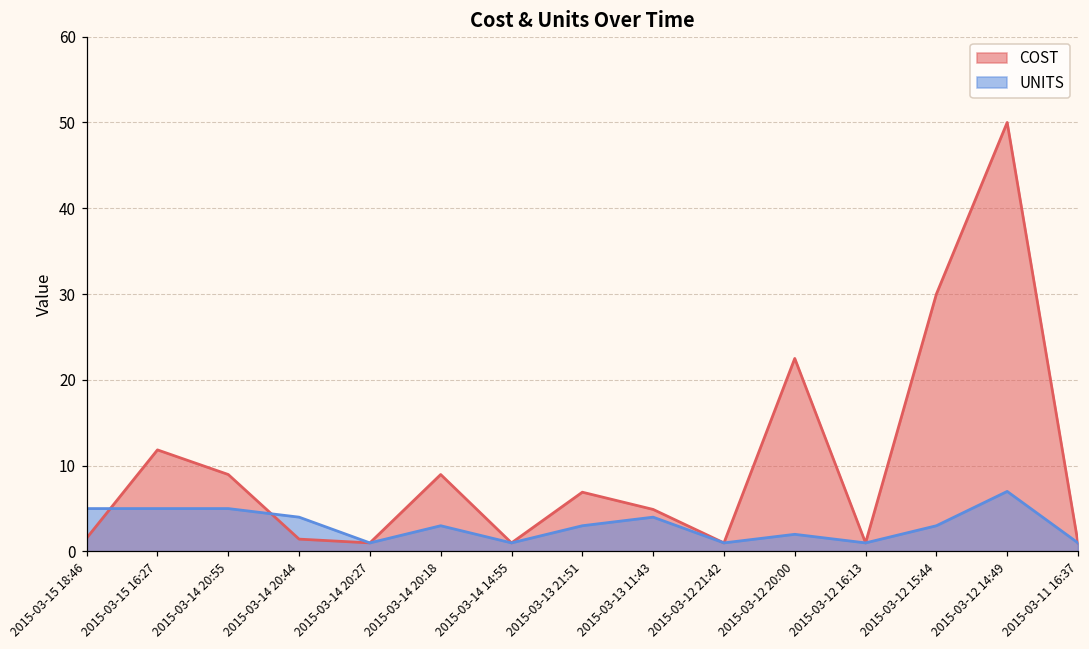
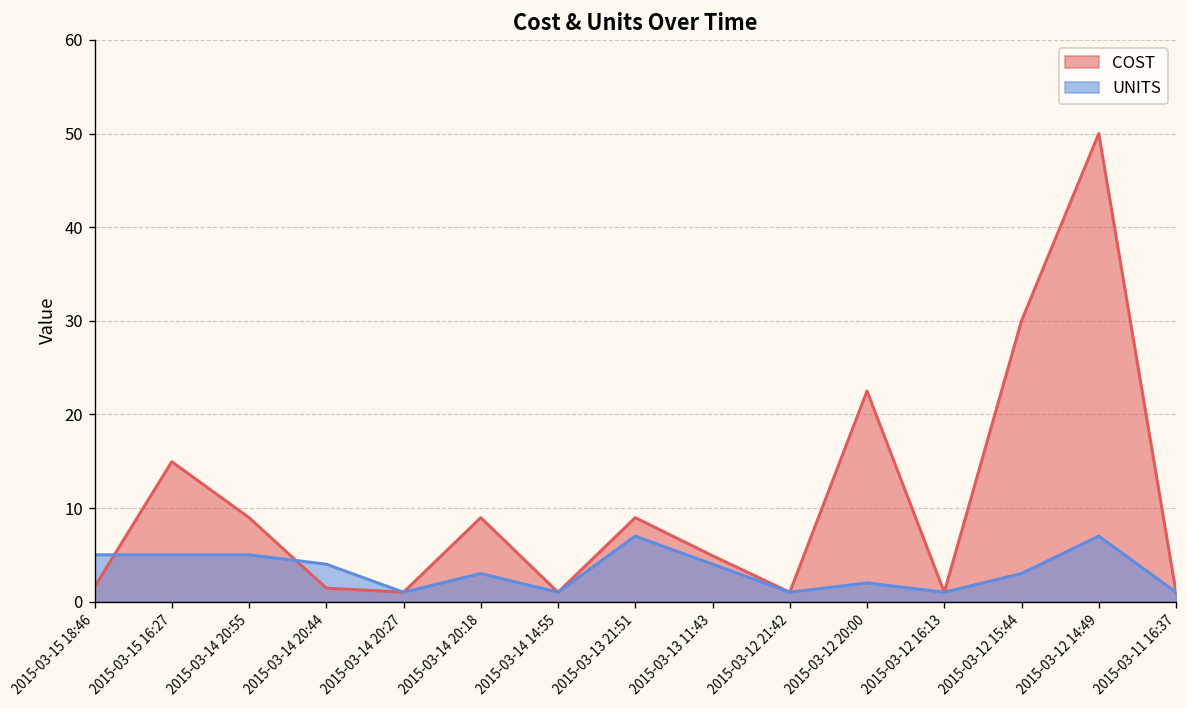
  {
    "COST": {
      "2015-03-15 18:46": 2,
-     "2015-03-15 16:27": 12,
+     "2015-03-15 16:27": 15,
      "2015-03-14 20:55": 9,
      "2015-03-14 20:44": 1,
      "2015-03-14 20:18": 9,
-     "2015-03-13 21:51": 7,
+     "2015-03-13 21:51": 9,
      "2015-03-13 11:43": 5,
      "2015-03-12 20:00": 23,
      "2015-03-12 15:44": 30,
      "2015-03-12 14:49": 50
    },
    "UNITS": {
      "2015-03-15 18:46": 5,
      "2015-03-15 16:27": 5,
      "2015-03-14 20:55": 5,
      "2015-03-14 20:44": 4,
      "2015-03-14 20:18": 3,
-     "2015-03-13 21:51": 3,
+     "2015-03-13 21:51": 7,
      "2015-03-13 11:43": 4,
      "2015-03-12 20:00": 2,
      "2015-03-12 15:44": 3,
      "2015-03-12 14:49": 7
    }
  }
